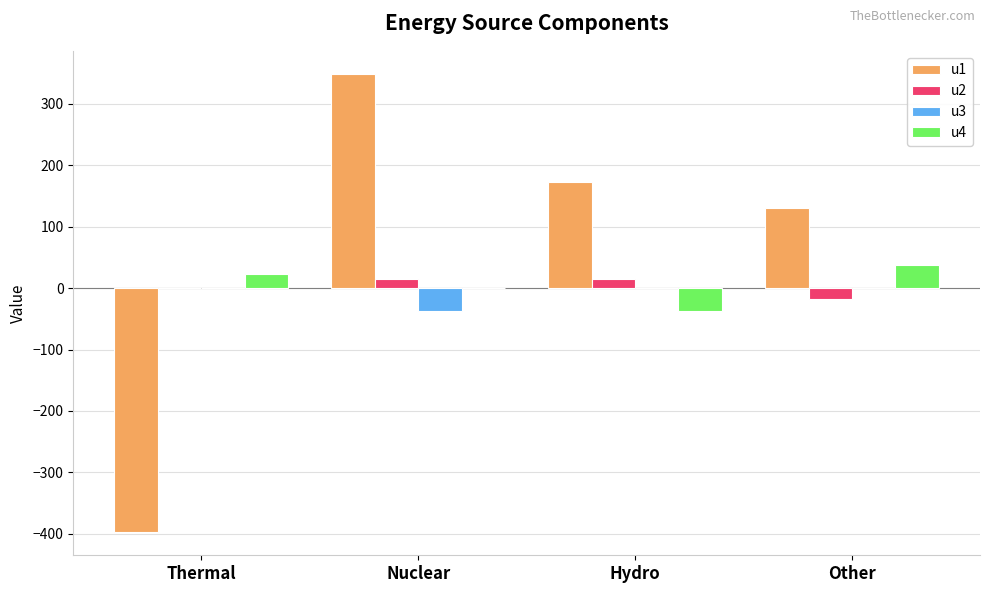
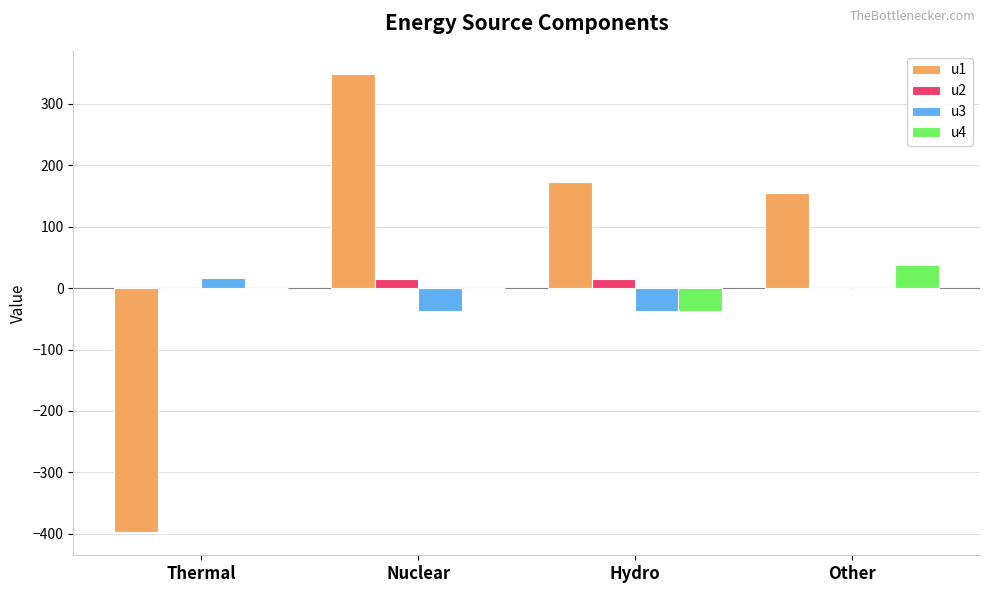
  {
    "u1": {
      "Thermal": -400,
      "Nuclear": 350,
      "Hydro": 170,
-     "Other": 130
+     "Other": 150
    },
    "u2": {
      "Nuclear": 20,
      "Hydro": 10,
-     "Other": -20
+     "Other": 0
    },
    "u3": {
-     "Thermal": 0,
+     "Thermal": 20,
      "Nuclear": -40,
-     "Hydro": 0
+     "Hydro": -40
    },
    "u4": {
-     "Thermal": 20,
+     "Thermal": 0,
      "Hydro": -40,
      "Other": 40
    }
  }
